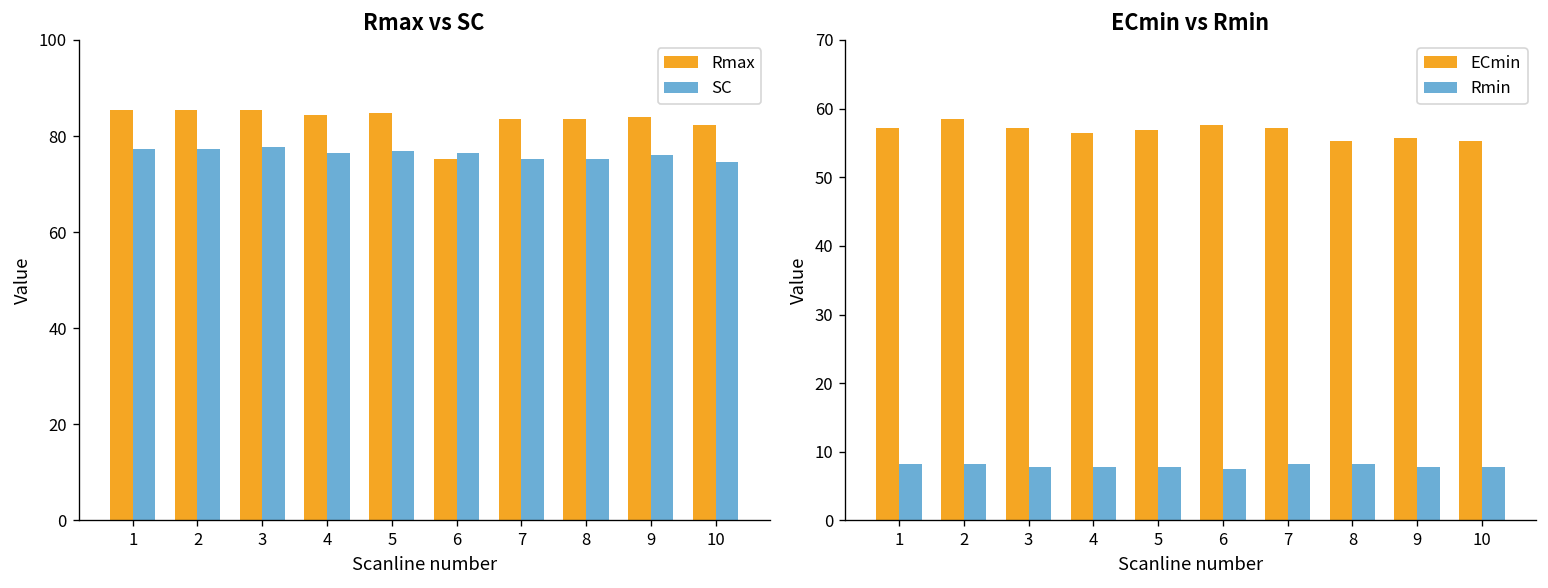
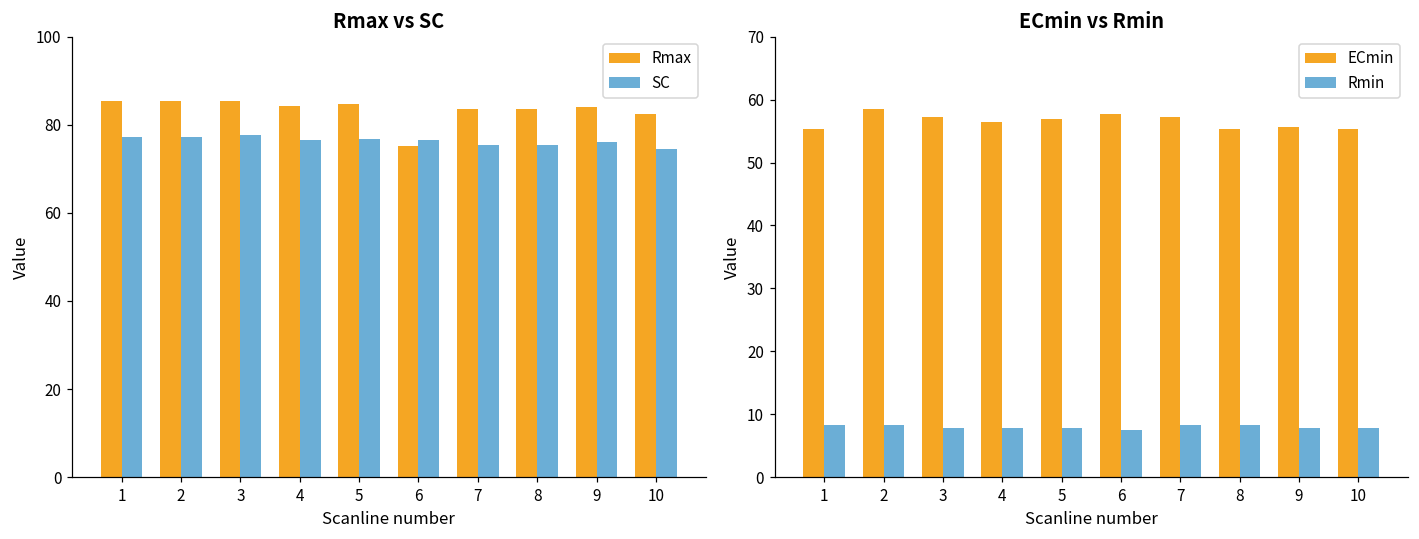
  {
    "Rmax vs SC": {
      "Rmax": {
        "1": 85,
        "2": 85,
        "3": 85,
        "4": 84,
        "5": 85,
        "6": 75,
        "7": 84,
        "8": 84,
        "9": 84,
        "10": 82
      },
      "SC": {
        "1": 77,
        "2": 77,
        "3": 78,
        "4": 76,
        "5": 77,
        "6": 76,
        "7": 75,
        "8": 75,
        "9": 76,
        "10": 75
      }
    },
    "ECmin vs Rmin": {
      "ECmin": {
-       "1": 57,
+       "1": 55,
        "2": 58,
        "3": 57,
        "4": 56,
        "5": 57,
        "6": 58,
        "7": 57,
        "8": 55,
        "9": 56,
        "10": 55
      },
      "Rmin": {
        "1": 8,
        "2": 8,
        "3": 8,
        "4": 8,
        "5": 8,
        "6": 7,
        "7": 8,
        "8": 8,
        "9": 8,
        "10": 8
      }
    }
  }
